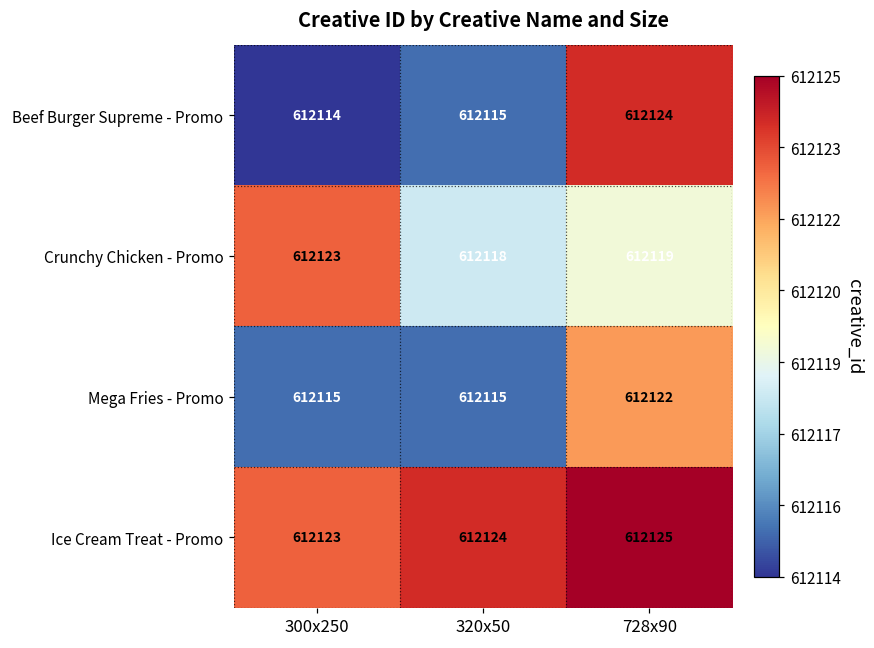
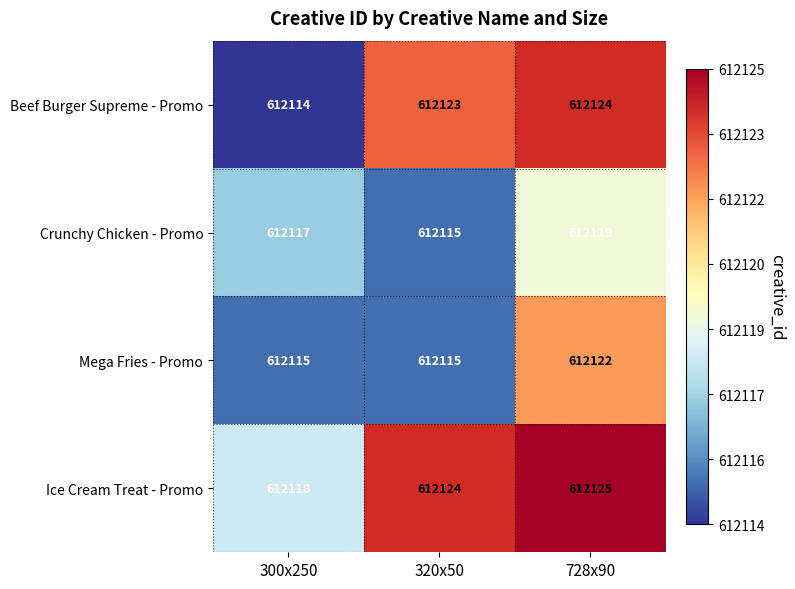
  {
    "Beef Burger Supreme - Promo": {
      "300x250": 612114,
-     "320x50": 612115,
+     "320x50": 612123,
      "728x90": 612124
    },
    "Crunchy Chicken - Promo": {
-     "300x250": 612123,
-     "320x50": 612118
+     "300x250": 612117,
+     "320x50": 612115
    },
    "Mega Fries - Promo": {
      "300x250": 612115,
      "320x50": 612115,
      "728x90": 612122
    },
    "Ice Cream Treat - Promo": {
-     "300x250": 612123,
+     "300x250": 612118,
      "320x50": 612124,
      "728x90": 612125
    }
  }
